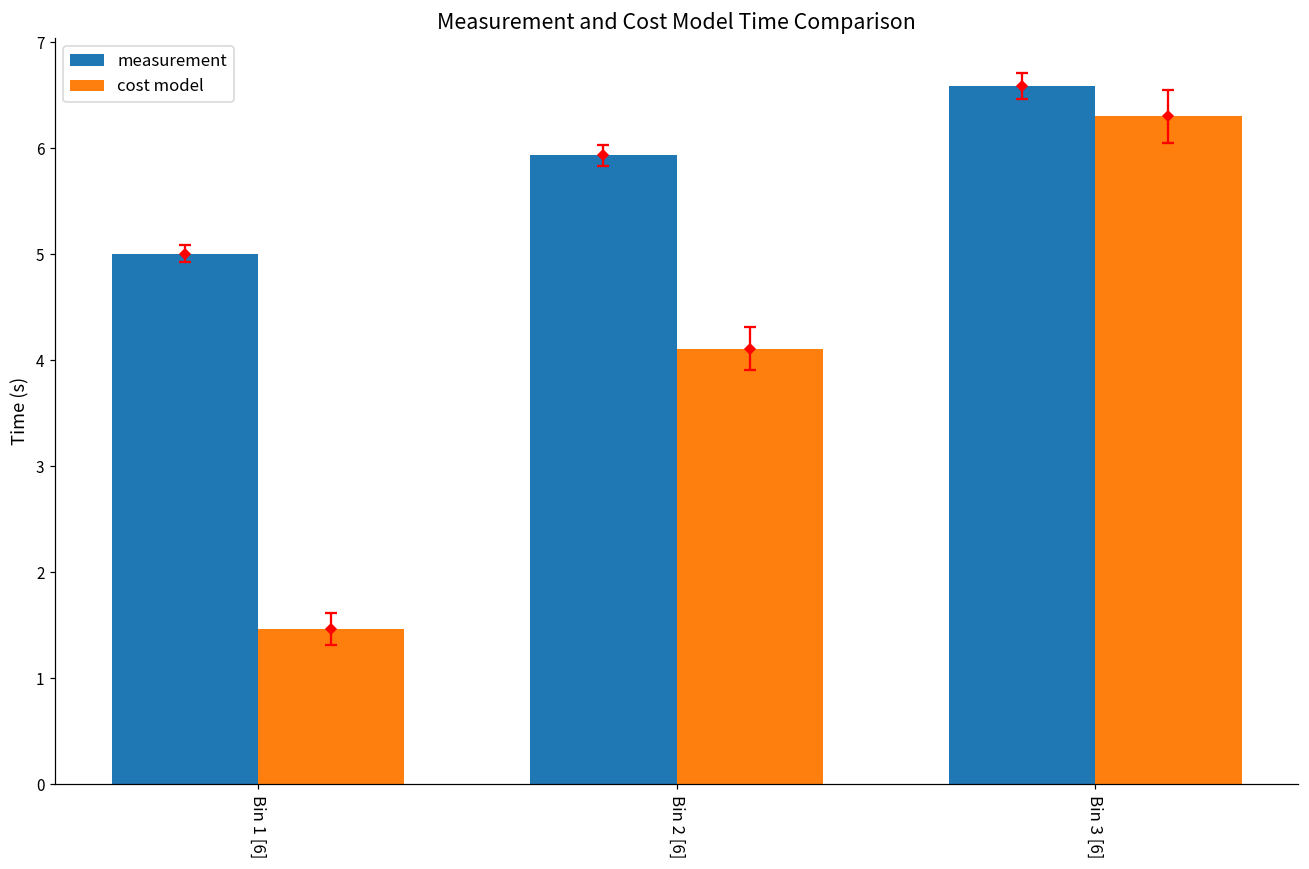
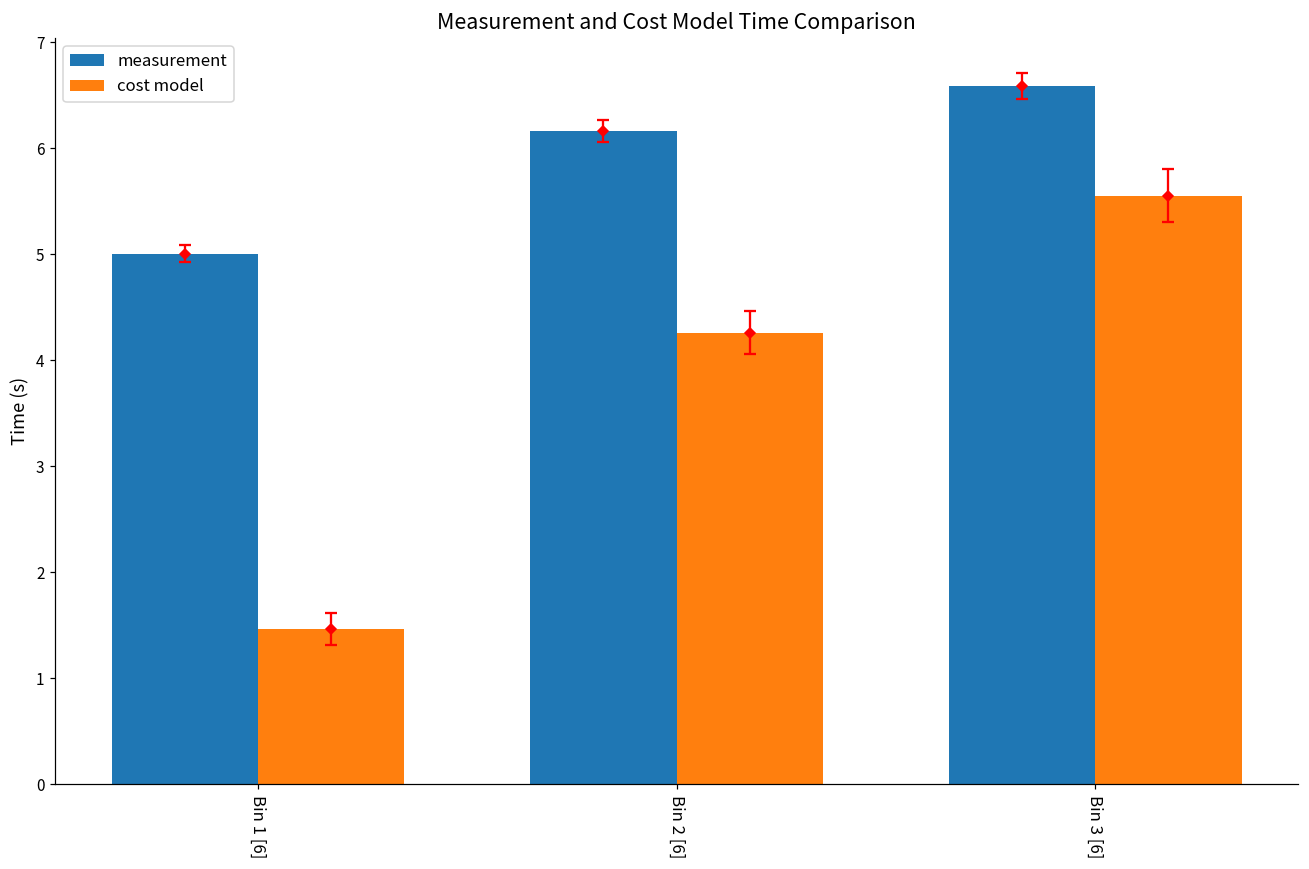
  {
    "measurement": {
      "Bin 1 [6]": 5.0,
-     "Bin 2 [6]": 5.9,
+     "Bin 2 [6]": 6.2,
      "Bin 3 [6]": 6.6
    },
    "cost model": {
      "Bin 1 [6]": 1.5,
-     "Bin 2 [6]": 4.1,
-     "Bin 3 [6]": 6.3
+     "Bin 2 [6]": 4.3,
+     "Bin 3 [6]": 5.6
    }
  }
